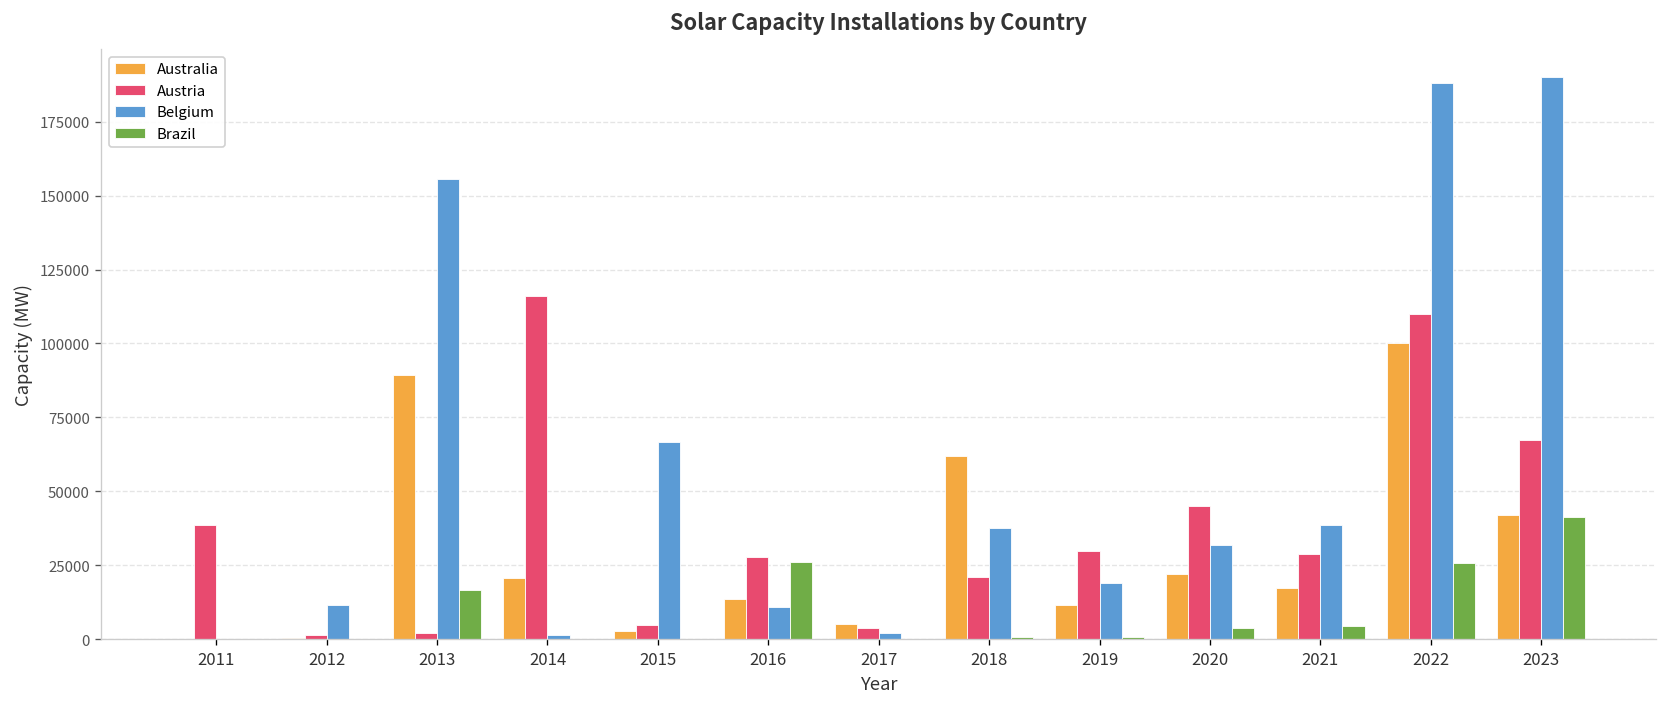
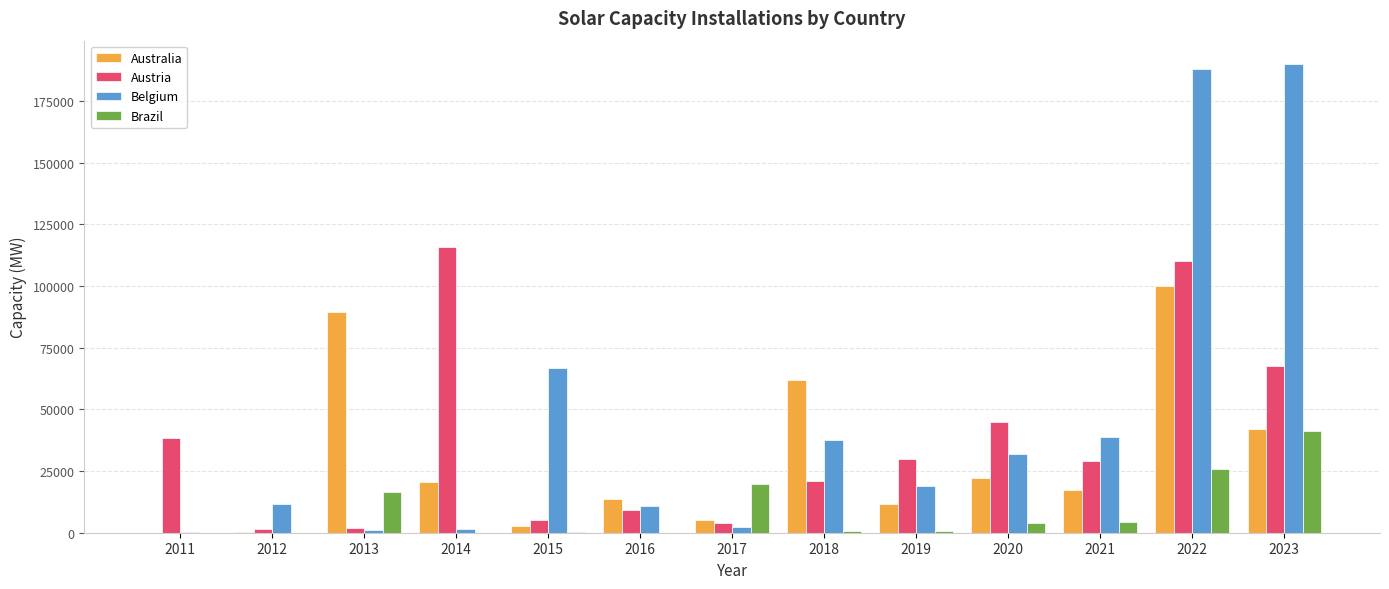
  {
    "Australia": {
      "2013": 89000,
      "2014": 21000,
      "2015": 3000,
      "2016": 14000,
      "2017": 5000,
      "2018": 62000,
      "2019": 12000,
      "2020": 22000,
      "2021": 17000,
      "2022": 100000,
      "2023": 42000
    },
    "Austria": {
      "2011": 39000,
      "2012": 1000,
      "2013": 2000,
      "2014": 116000,
      "2015": 5000,
-     "2016": 28000,
+     "2016": 9000,
      "2017": 4000,
      "2018": 21000,
      "2019": 30000,
      "2020": 45000,
      "2021": 29000,
      "2022": 110000,
      "2023": 68000
    },
    "Belgium": {
      "2012": 12000,
-     "2013": 156000,
+     "2013": 1000,
      "2014": 2000,
      "2015": 67000,
      "2016": 11000,
      "2017": 2000,
      "2018": 38000,
      "2019": 19000,
      "2020": 32000,
      "2021": 39000,
      "2022": 188000,
      "2023": 190000
    },
    "Brazil": {
      "2013": 17000,
-     "2016": 26000,
-     "2017": 0,
+     "2016": 0,
+     "2017": 20000,
      "2020": 4000,
      "2021": 4000,
      "2022": 26000,
      "2023": 41000
    }
  }
